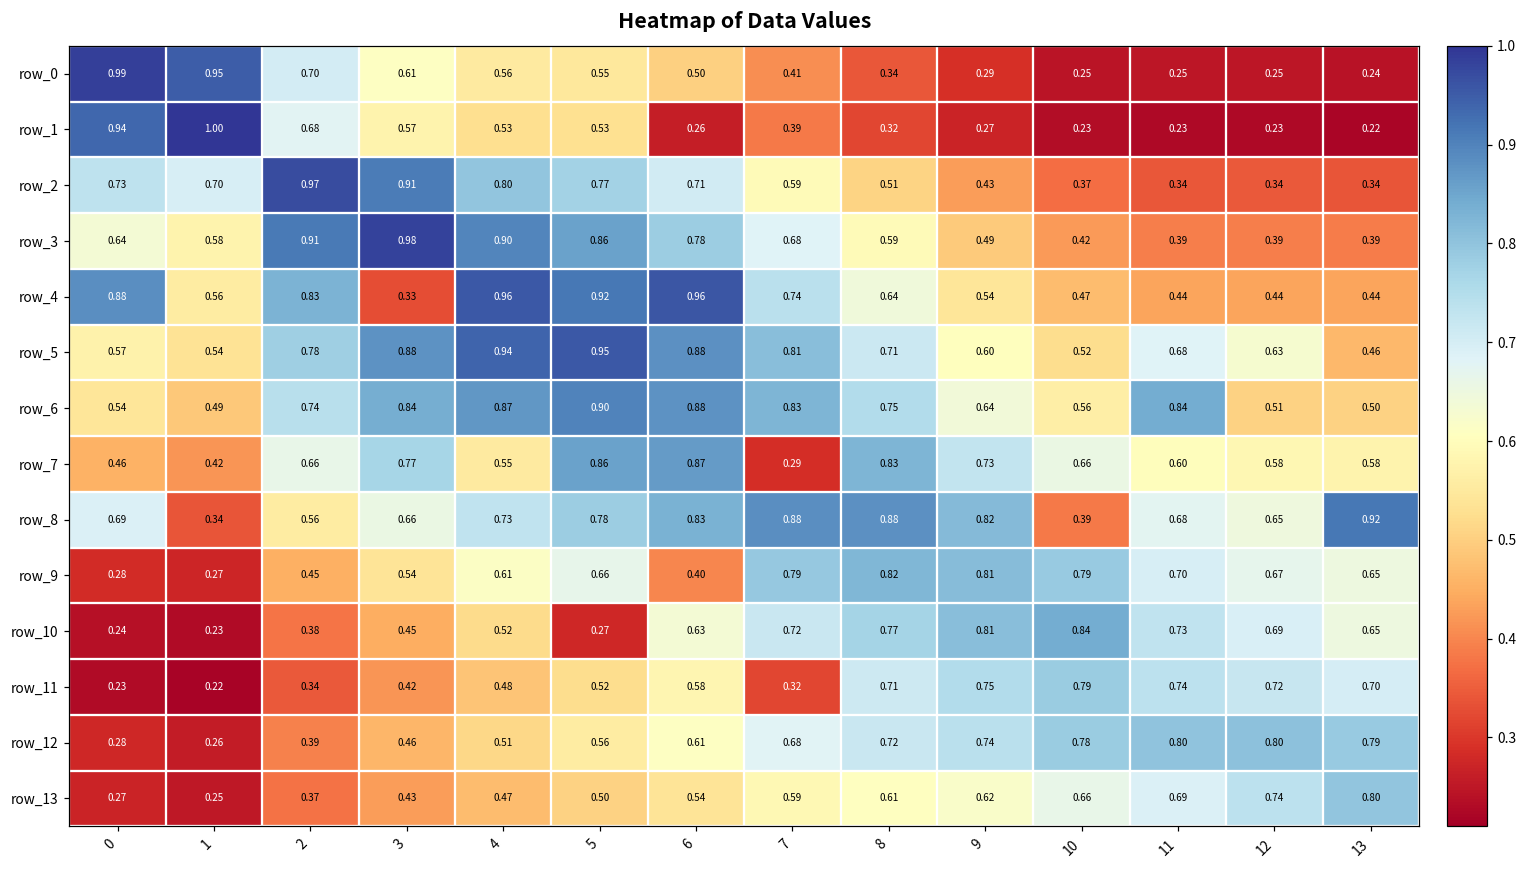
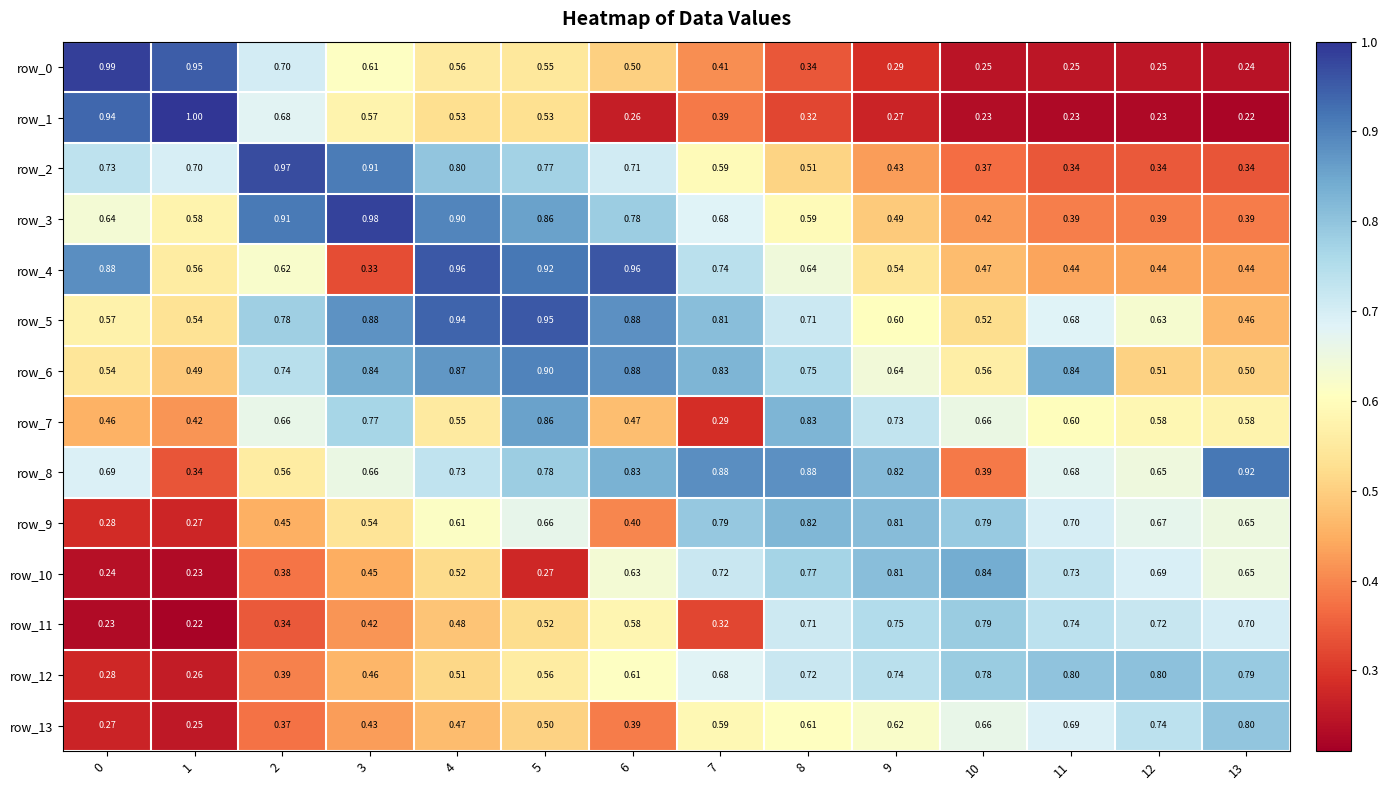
  {
    "row_0": {
      "0": 0.99,
      "1": 0.95,
      "2": 0.70,
      "3": 0.61,
      "4": 0.56,
      "5": 0.55,
      "6": 0.50,
      "7": 0.41,
      "8": 0.34,
      "9": 0.29,
      "10": 0.25,
      "11": 0.25,
      "12": 0.25,
      "13": 0.24
    },
    "row_1": {
      "0": 0.94,
      "1": 1.00,
      "2": 0.68,
      "3": 0.57,
      "4": 0.53,
      "5": 0.53,
      "6": 0.26,
      "7": 0.39,
      "8": 0.32,
      "9": 0.27,
      "10": 0.23,
      "11": 0.23,
      "12": 0.23,
      "13": 0.22
    },
    "row_2": {
      "0": 0.73,
      "1": 0.70,
      "2": 0.97,
      "3": 0.91,
      "4": 0.80,
      "5": 0.77,
      "6": 0.71,
      "7": 0.59,
      "8": 0.51,
      "9": 0.43,
      "10": 0.37,
      "11": 0.34,
      "12": 0.34,
      "13": 0.34
    },
    "row_3": {
      "0": 0.64,
      "1": 0.58,
      "2": 0.91,
      "3": 0.98,
      "4": 0.90,
      "5": 0.86,
      "6": 0.78,
      "7": 0.68,
      "8": 0.59,
      "9": 0.49,
      "10": 0.42,
      "11": 0.39,
      "12": 0.39,
      "13": 0.39
    },
    "row_4": {
      "0": 0.88,
      "1": 0.56,
-     "2": 0.83,
+     "2": 0.62,
      "3": 0.33,
      "4": 0.96,
      "5": 0.92,
      "6": 0.96,
      "7": 0.74,
      "8": 0.64,
      "9": 0.54,
      "10": 0.47,
      "11": 0.44,
      "12": 0.44,
      "13": 0.44
    },
    "row_5": {
      "0": 0.57,
      "1": 0.54,
      "2": 0.78,
      "3": 0.88,
      "4": 0.94,
      "5": 0.95,
      "6": 0.88,
      "7": 0.81,
      "8": 0.71,
      "9": 0.60,
      "10": 0.52,
      "11": 0.68,
      "12": 0.63,
      "13": 0.46
    },
    "row_6": {
      "0": 0.54,
      "1": 0.49,
      "2": 0.74,
      "3": 0.84,
      "4": 0.87,
      "5": 0.90,
      "6": 0.88,
      "7": 0.83,
      "8": 0.75,
      "9": 0.64,
      "10": 0.56,
      "11": 0.84,
      "12": 0.51,
      "13": 0.50
    },
    "row_7": {
      "0": 0.46,
      "1": 0.42,
      "2": 0.66,
      "3": 0.77,
      "4": 0.55,
      "5": 0.86,
-     "6": 0.87,
+     "6": 0.47,
      "7": 0.29,
      "8": 0.83,
      "9": 0.73,
      "10": 0.66,
      "11": 0.60,
      "12": 0.58,
      "13": 0.58
    },
    "row_8": {
      "0": 0.69,
      "1": 0.34,
      "2": 0.56,
      "3": 0.66,
      "4": 0.73,
      "5": 0.78,
      "6": 0.83,
      "7": 0.88,
      "8": 0.88,
      "9": 0.82,
      "10": 0.39,
      "11": 0.68,
      "12": 0.65,
      "13": 0.92
    },
    "row_9": {
      "0": 0.28,
      "1": 0.27,
      "2": 0.45,
      "3": 0.54,
      "4": 0.61,
      "5": 0.66,
      "6": 0.40,
      "7": 0.79,
      "8": 0.82,
      "9": 0.81,
      "10": 0.79,
      "11": 0.70,
      "12": 0.67,
      "13": 0.65
    },
    "row_10": {
      "0": 0.24,
      "1": 0.23,
      "2": 0.38,
      "3": 0.45,
      "4": 0.52,
      "5": 0.27,
      "6": 0.63,
      "7": 0.72,
      "8": 0.77,
      "9": 0.81,
      "10": 0.84,
      "11": 0.73,
      "12": 0.69,
      "13": 0.65
    },
    "row_11": {
      "0": 0.23,
      "1": 0.22,
      "2": 0.34,
      "3": 0.42,
      "4": 0.48,
      "5": 0.52,
      "6": 0.58,
      "7": 0.32,
      "8": 0.71,
      "9": 0.75,
      "10": 0.79,
      "11": 0.74,
      "12": 0.72,
      "13": 0.70
    },
    "row_12": {
      "0": 0.28,
      "1": 0.26,
      "2": 0.39,
      "3": 0.46,
      "4": 0.51,
      "5": 0.56,
      "6": 0.61,
      "7": 0.68,
      "8": 0.72,
      "9": 0.74,
      "10": 0.78,
      "11": 0.80,
      "12": 0.80,
      "13": 0.79
    },
    "row_13": {
      "0": 0.27,
      "1": 0.25,
      "2": 0.37,
      "3": 0.43,
      "4": 0.47,
      "5": 0.50,
-     "6": 0.54,
+     "6": 0.39,
      "7": 0.59,
      "8": 0.61,
      "9": 0.62,
      "10": 0.66,
      "11": 0.69,
      "12": 0.74,
      "13": 0.80
    }
  }
